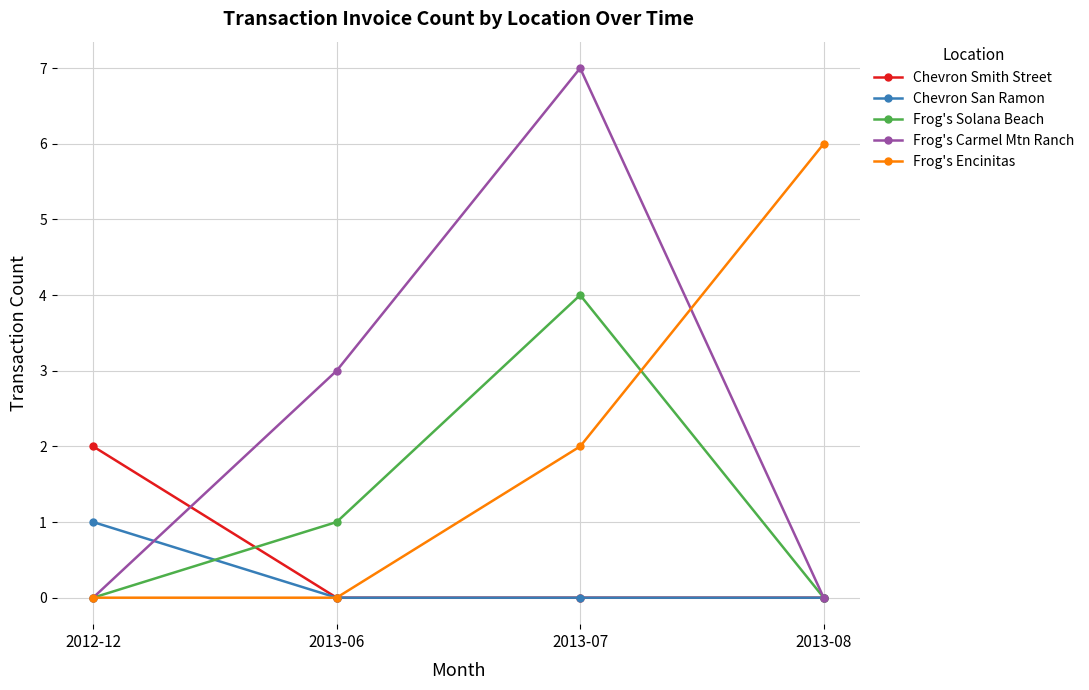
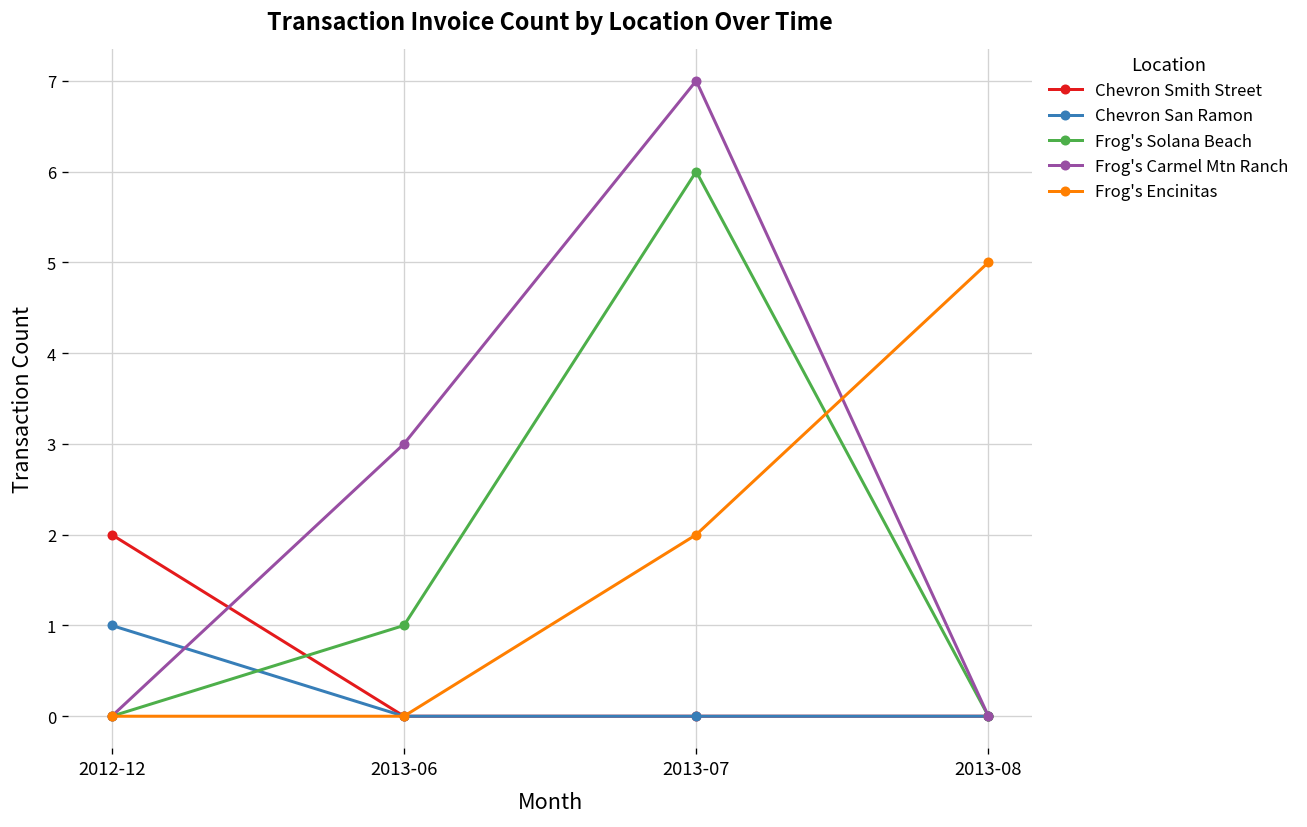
  {
    "Chevron Smith Street": {
      "2012-12": 2
    },
    "Chevron San Ramon": {
      "2012-12": 1
    },
    "Frog's Solana Beach": {
      "2013-06": 1,
-     "2013-07": 4
+     "2013-07": 6
    },
    "Frog's Carmel Mtn Ranch": {
      "2013-06": 3,
      "2013-07": 7
    },
    "Frog's Encinitas": {
      "2013-07": 2,
-     "2013-08": 6
+     "2013-08": 5
    }
  }
